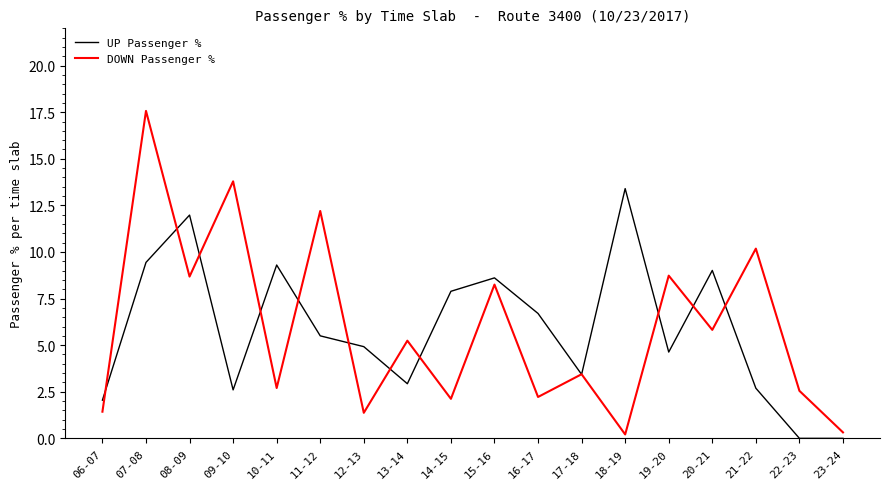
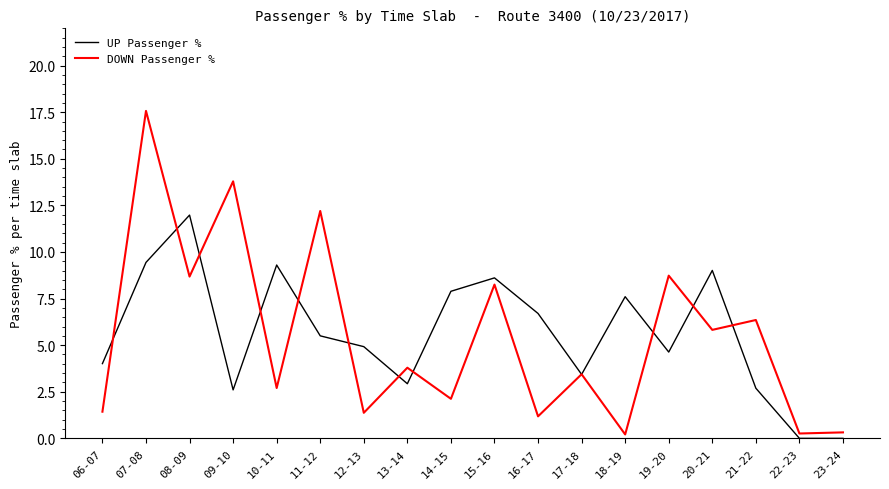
  {
    "UP Passenger %": {
-     "06-07": 2.1,
+     "06-07": 4.0,
      "07-08": 9.4,
      "08-09": 12.0,
      "09-10": 2.6,
      "10-11": 9.3,
      "11-12": 5.5,
      "12-13": 4.9,
      "13-14": 2.9,
      "14-15": 7.9,
      "15-16": 8.6,
      "16-17": 6.7,
-     "18-19": 13.4,
+     "18-19": 7.6,
      "19-20": 4.6,
      "20-21": 9.0,
      "21-22": 2.7,
      "22-23": 0.0,
      "23-24": 0.0
    },
    "DOWN Passenger %": {
      "06-07": 1.4,
      "07-08": 17.6,
      "08-09": 8.7,
      "09-10": 13.8,
      "10-11": 2.7,
      "11-12": 12.2,
      "12-13": 1.4,
-     "13-14": 5.2,
+     "13-14": 3.8,
      "14-15": 2.1,
      "15-16": 8.3,
-     "16-17": 2.2,
+     "16-17": 1.2,
      "18-19": 0.2,
      "19-20": 8.7,
      "20-21": 5.8,
-     "21-22": 10.2,
-     "22-23": 2.6,
+     "21-22": 6.4,
+     "22-23": 0.3,
      "23-24": 0.3
    }
  }
